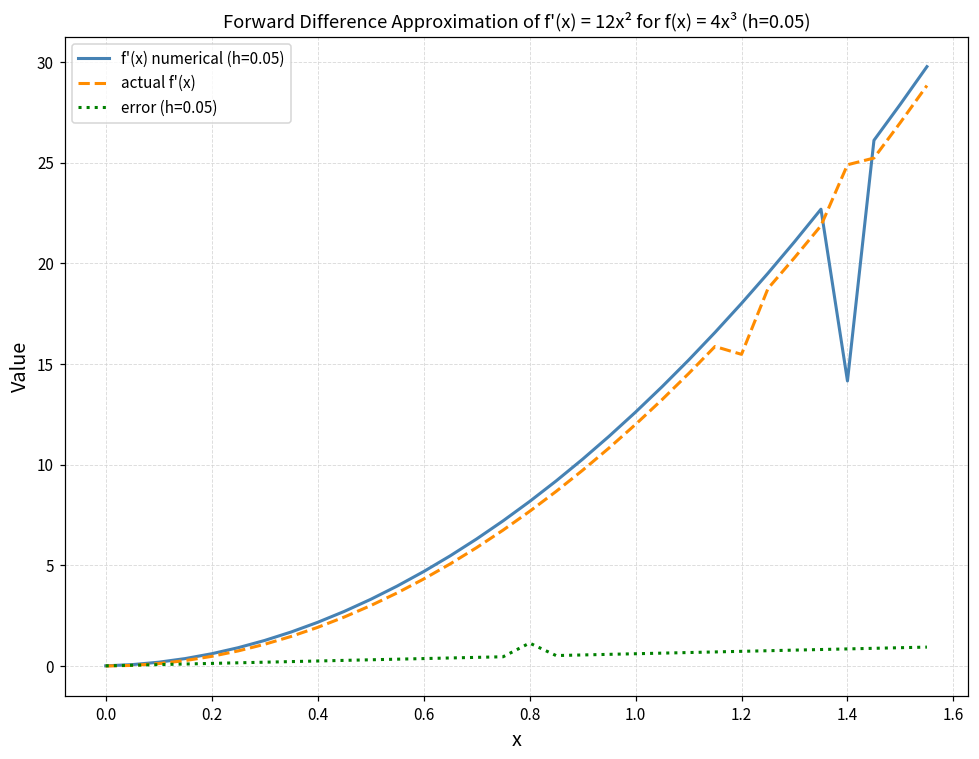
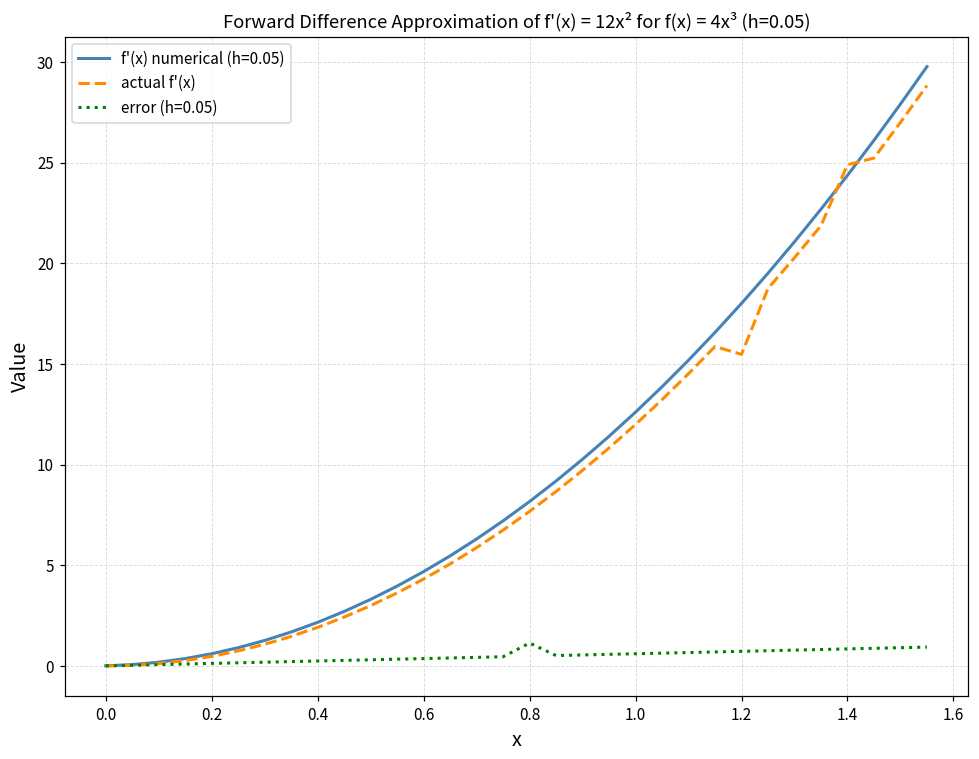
  {
    "f'(x) numerical (h=0.05)": {
      "0.4": 2.2,
      "0.6": 4.7,
      "0.8": 8.2,
      "1.0": 12.6,
      "1.2": 18.0,
-     "1.4": 14.2
+     "1.4": 24.4
    },
    "actual f'(x)": {
      "0.4": 1.9,
      "0.6": 4.3,
      "0.8": 7.7,
      "1.0": 12.0,
      "1.2": 15.5,
      "1.4": 24.9
    },
    "error (h=0.05)": {
      "0.2": 0.1,
      "0.4": 0.2,
      "0.6": 0.4,
      "0.8": 1.1,
      "1.0": 0.6,
      "1.2": 0.7,
      "1.4": 0.9
    }
  }
